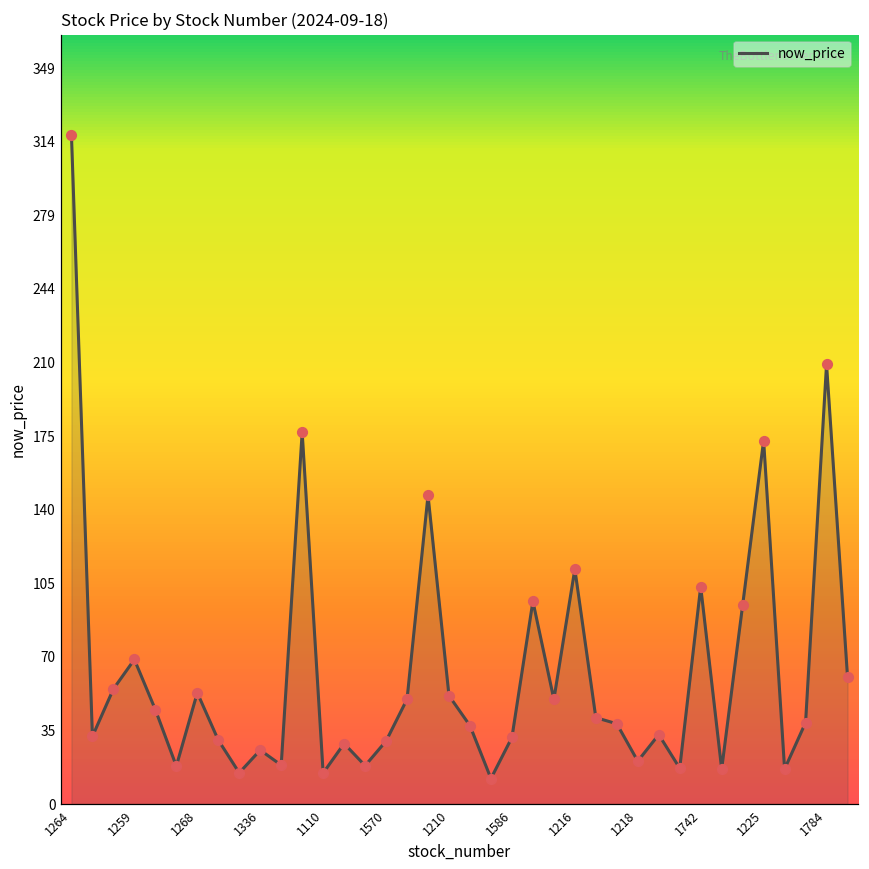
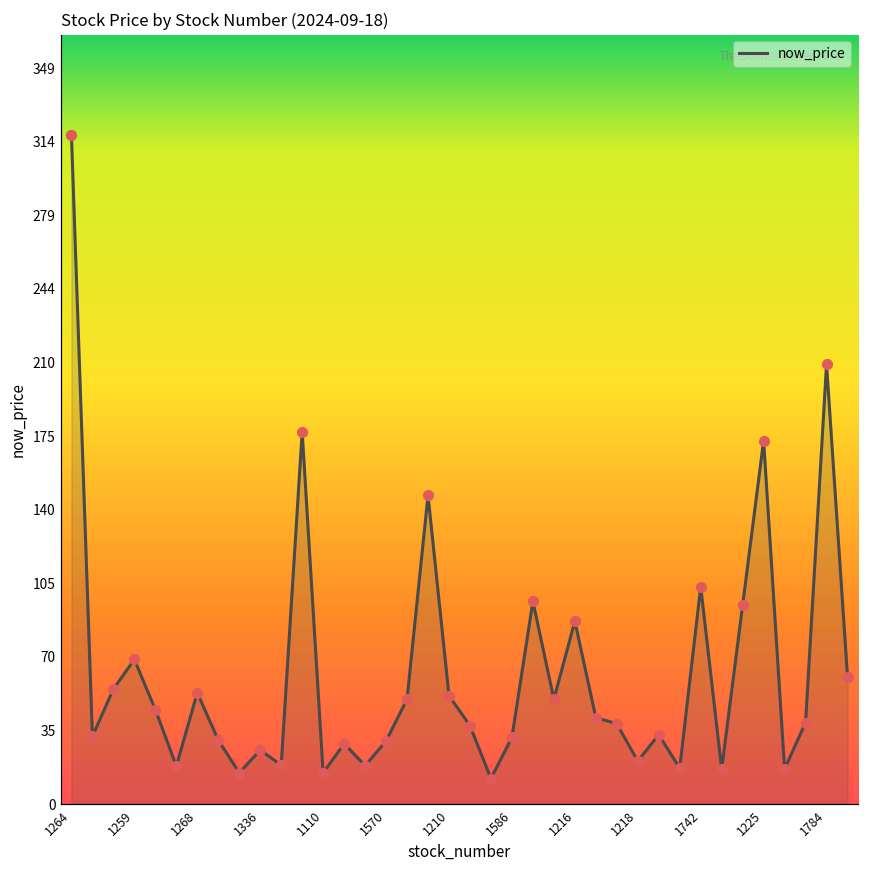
  {
    "1264": 318,
    "1259": 69,
    "1268": 53,
    "1336": 26,
    "1110": 15,
    "1570": 30,
    "1210": 51,
    "1586": 32,
-   "1216": 112,
+   "1216": 87,
    "1218": 20,
    "1742": 103,
    "1225": 173,
    "1784": 209
  }
